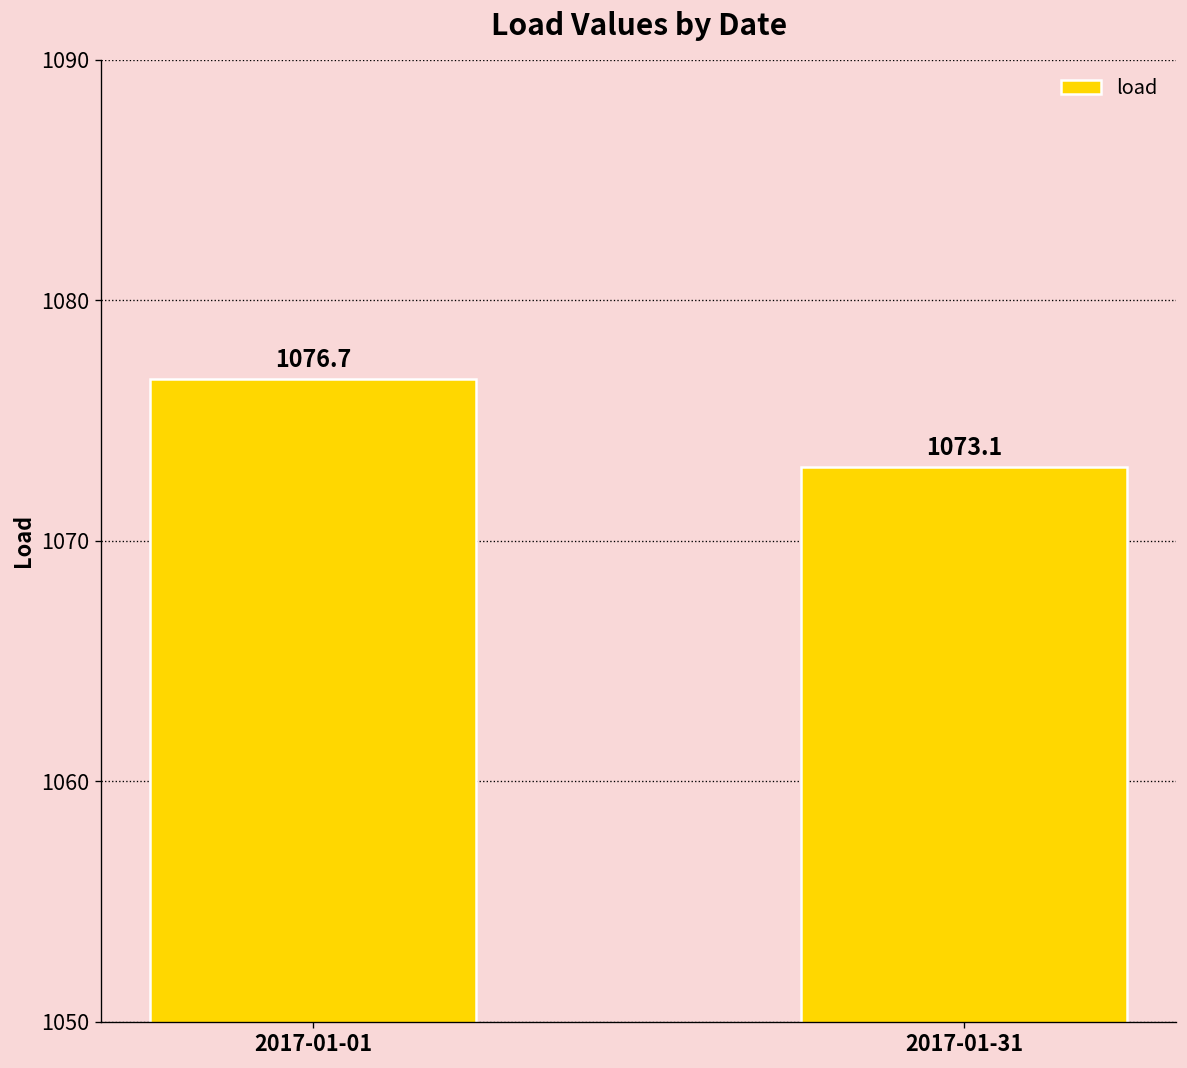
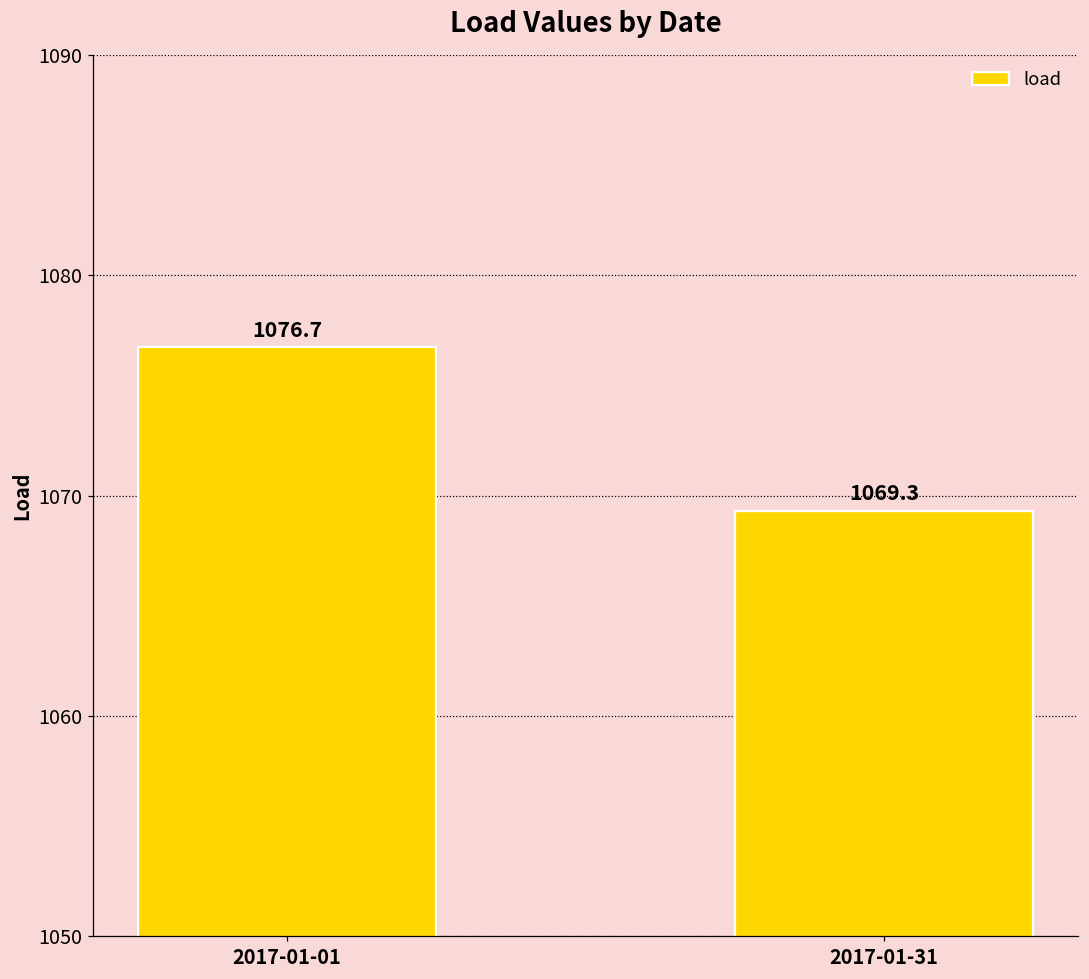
  {
    "2017-01-01": 1076.7,
-   "2017-01-31": 1073.1
+   "2017-01-31": 1069.3
  }
